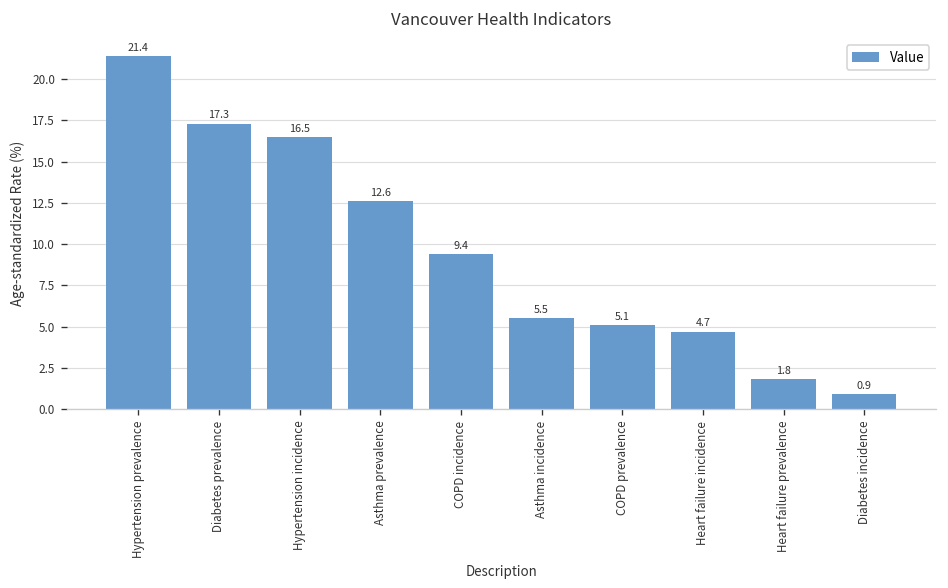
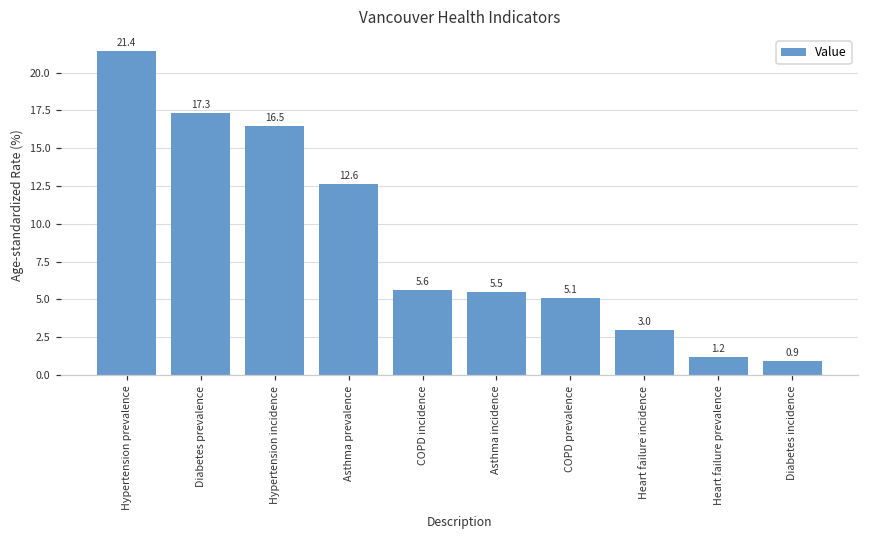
  {
    "Hypertension prevalence": 21.4,
    "Diabetes prevalence": 17.3,
    "Hypertension incidence": 16.5,
    "Asthma prevalence": 12.6,
-   "COPD incidence": 9.4,
+   "COPD incidence": 5.6,
    "Asthma incidence": 5.5,
    "COPD prevalence": 5.1,
-   "Heart failure incidence": 4.7,
-   "Heart failure prevalence": 1.8,
+   "Heart failure incidence": 3.0,
+   "Heart failure prevalence": 1.2,
    "Diabetes incidence": 0.9
  }
